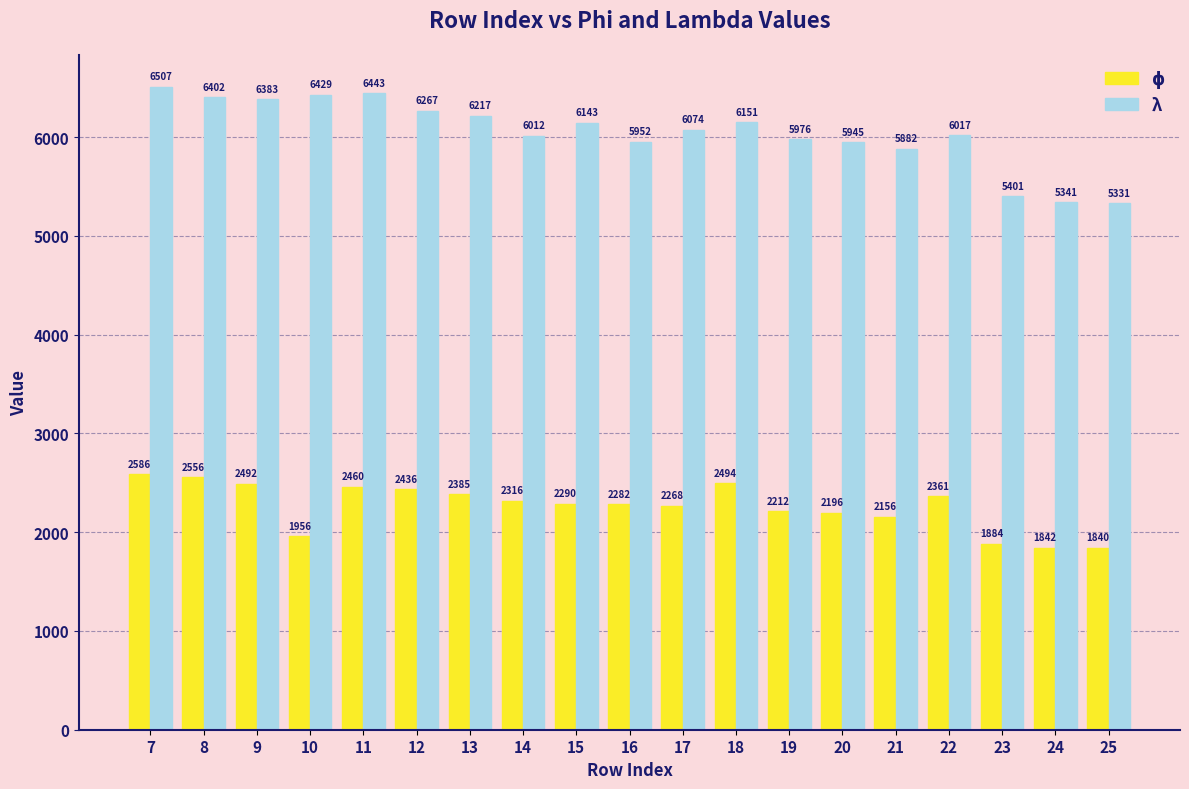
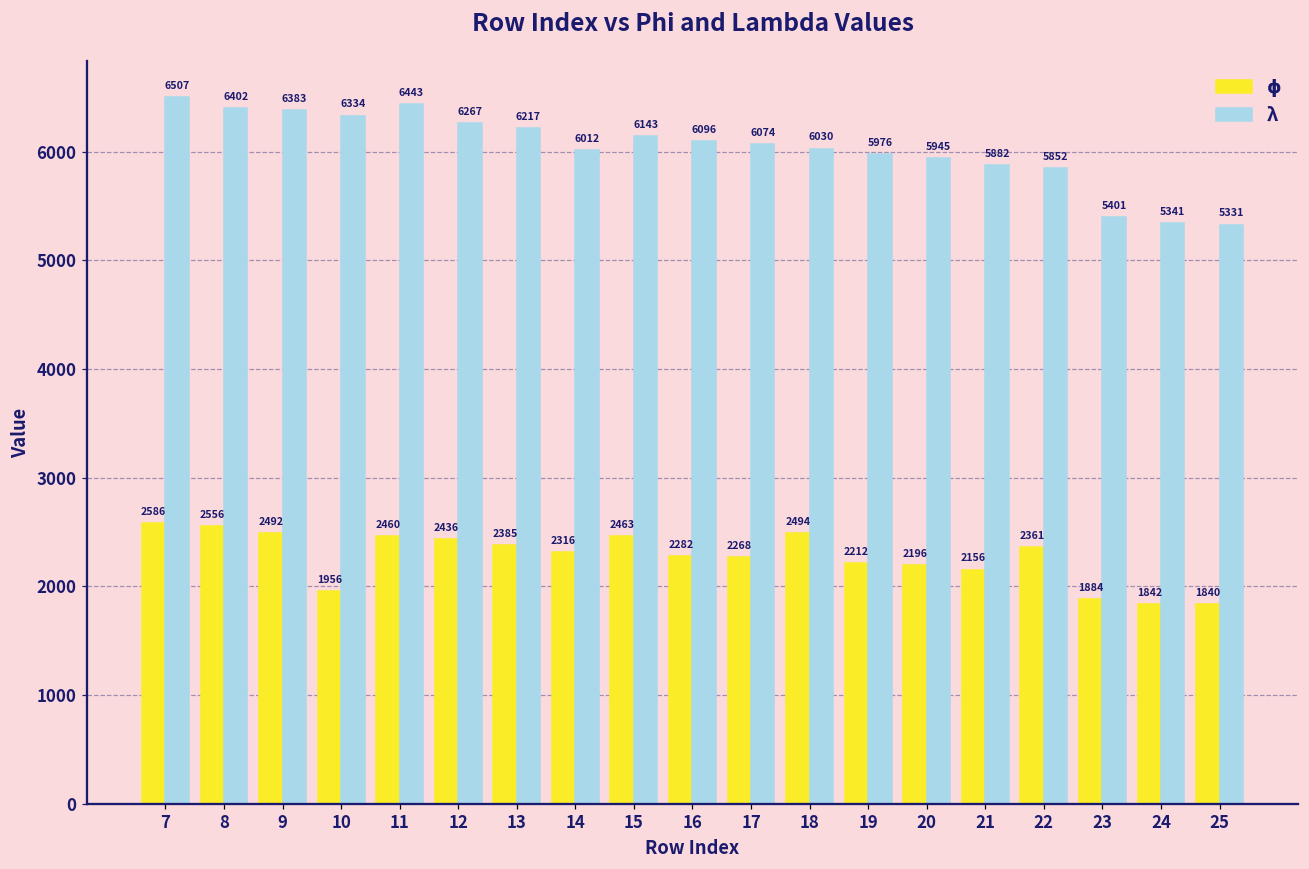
  {
    "ϕ": {
      "7": 2586,
      "8": 2556,
      "9": 2492,
      "10": 1956,
      "11": 2460,
      "12": 2436,
      "13": 2385,
      "14": 2316,
-     "15": 2290,
+     "15": 2463,
      "16": 2282,
      "17": 2268,
      "18": 2494,
      "19": 2212,
      "20": 2196,
      "21": 2156,
      "22": 2361,
      "23": 1884,
      "24": 1842,
      "25": 1840
    },
    "λ": {
      "7": 6507,
      "8": 6402,
      "9": 6383,
-     "10": 6429,
+     "10": 6334,
      "11": 6443,
      "12": 6267,
      "13": 6217,
      "14": 6012,
      "15": 6143,
-     "16": 5952,
+     "16": 6096,
      "17": 6074,
-     "18": 6151,
+     "18": 6030,
      "19": 5976,
      "20": 5945,
      "21": 5882,
-     "22": 6017,
+     "22": 5852,
      "23": 5401,
      "24": 5341,
      "25": 5331
    }
  }
